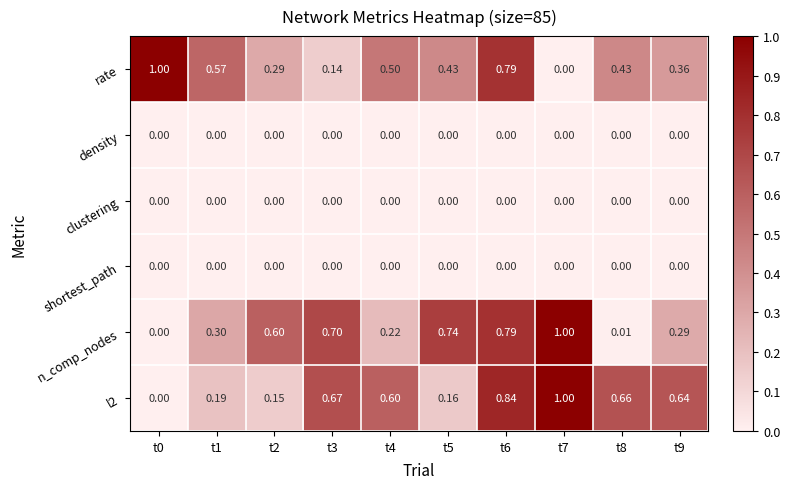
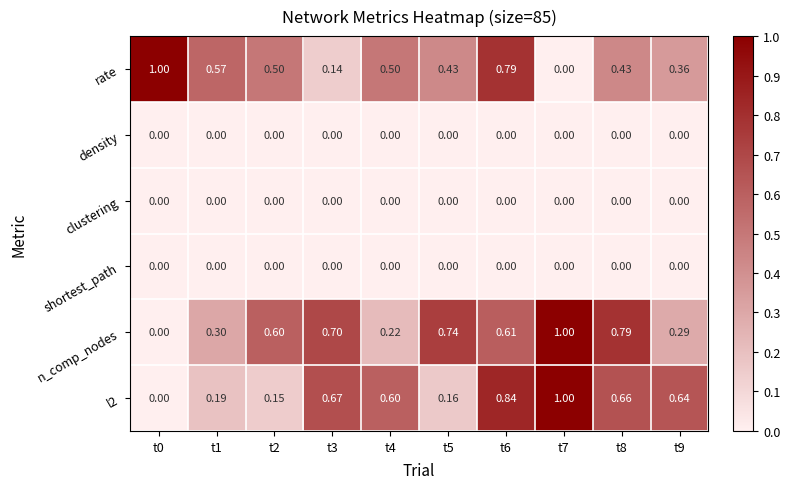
  {
    "rate": {
      "t0": 1.00,
      "t1": 0.57,
-     "t2": 0.29,
+     "t2": 0.50,
      "t3": 0.14,
      "t4": 0.50,
      "t5": 0.43,
      "t6": 0.79,
      "t7": 0.00,
      "t8": 0.43,
      "t9": 0.36
    },
    "density": {
      "t0": 0.00,
      "t1": 0.00,
      "t2": 0.00,
      "t3": 0.00,
      "t4": 0.00,
      "t5": 0.00,
      "t6": 0.00,
      "t7": 0.00,
      "t8": 0.00,
      "t9": 0.00
    },
    "clustering": {
      "t0": 0.00,
      "t1": 0.00,
      "t2": 0.00,
      "t3": 0.00,
      "t4": 0.00,
      "t5": 0.00,
      "t6": 0.00,
      "t7": 0.00,
      "t8": 0.00,
      "t9": 0.00
    },
    "shortest_path": {
      "t0": 0.00,
      "t1": 0.00,
      "t2": 0.00,
      "t3": 0.00,
      "t4": 0.00,
      "t5": 0.00,
      "t6": 0.00,
      "t7": 0.00,
      "t8": 0.00,
      "t9": 0.00
    },
    "n_comp_nodes": {
      "t0": 0.00,
      "t1": 0.30,
      "t2": 0.60,
      "t3": 0.70,
      "t4": 0.22,
      "t5": 0.74,
-     "t6": 0.79,
+     "t6": 0.61,
      "t7": 1.00,
-     "t8": 0.01,
+     "t8": 0.79,
      "t9": 0.29
    },
    "l2": {
      "t0": 0.00,
      "t1": 0.19,
      "t2": 0.15,
      "t3": 0.67,
      "t4": 0.60,
      "t5": 0.16,
      "t6": 0.84,
      "t7": 1.00,
      "t8": 0.66,
      "t9": 0.64
    }
  }
